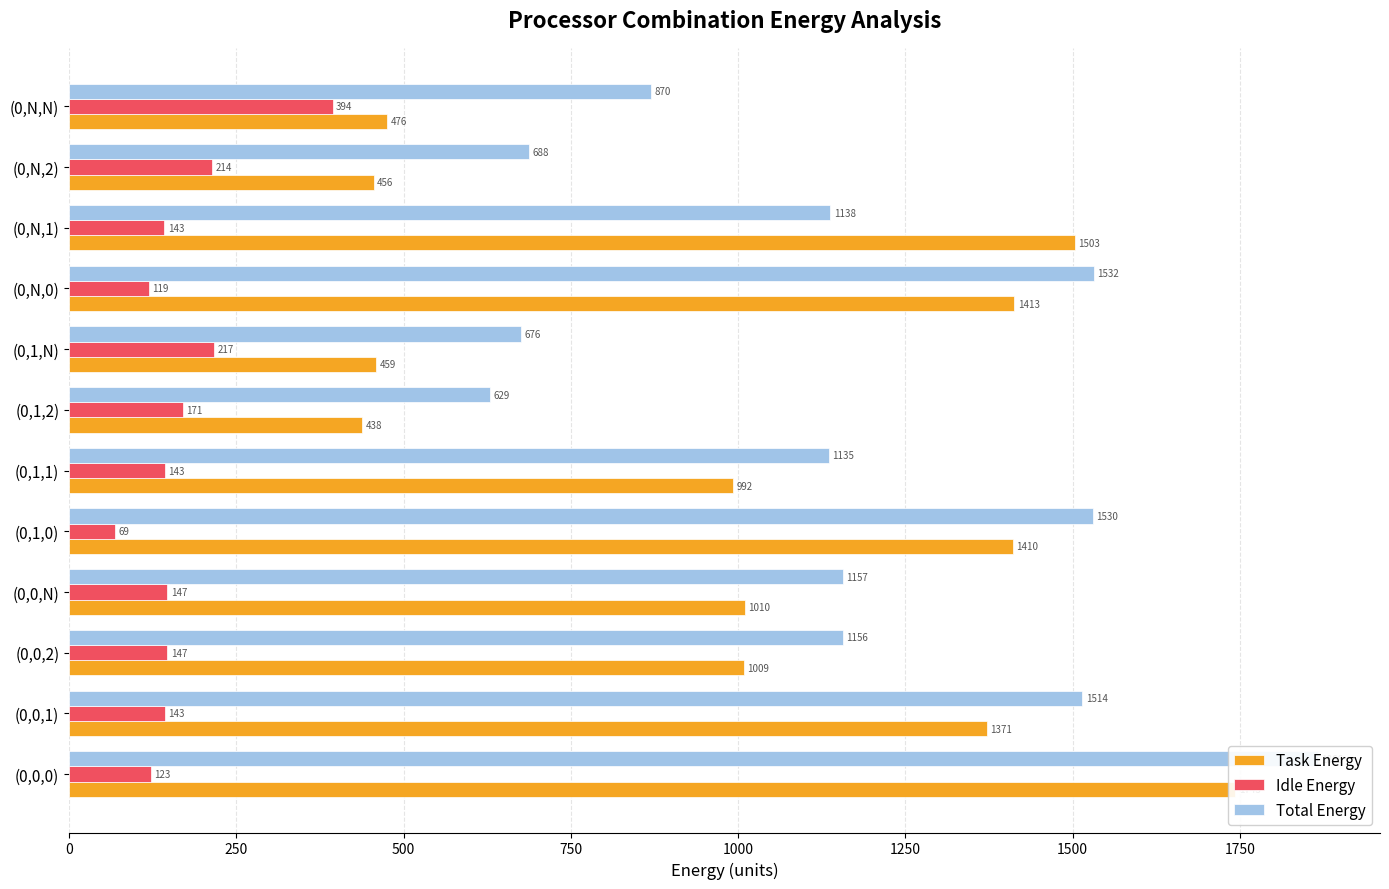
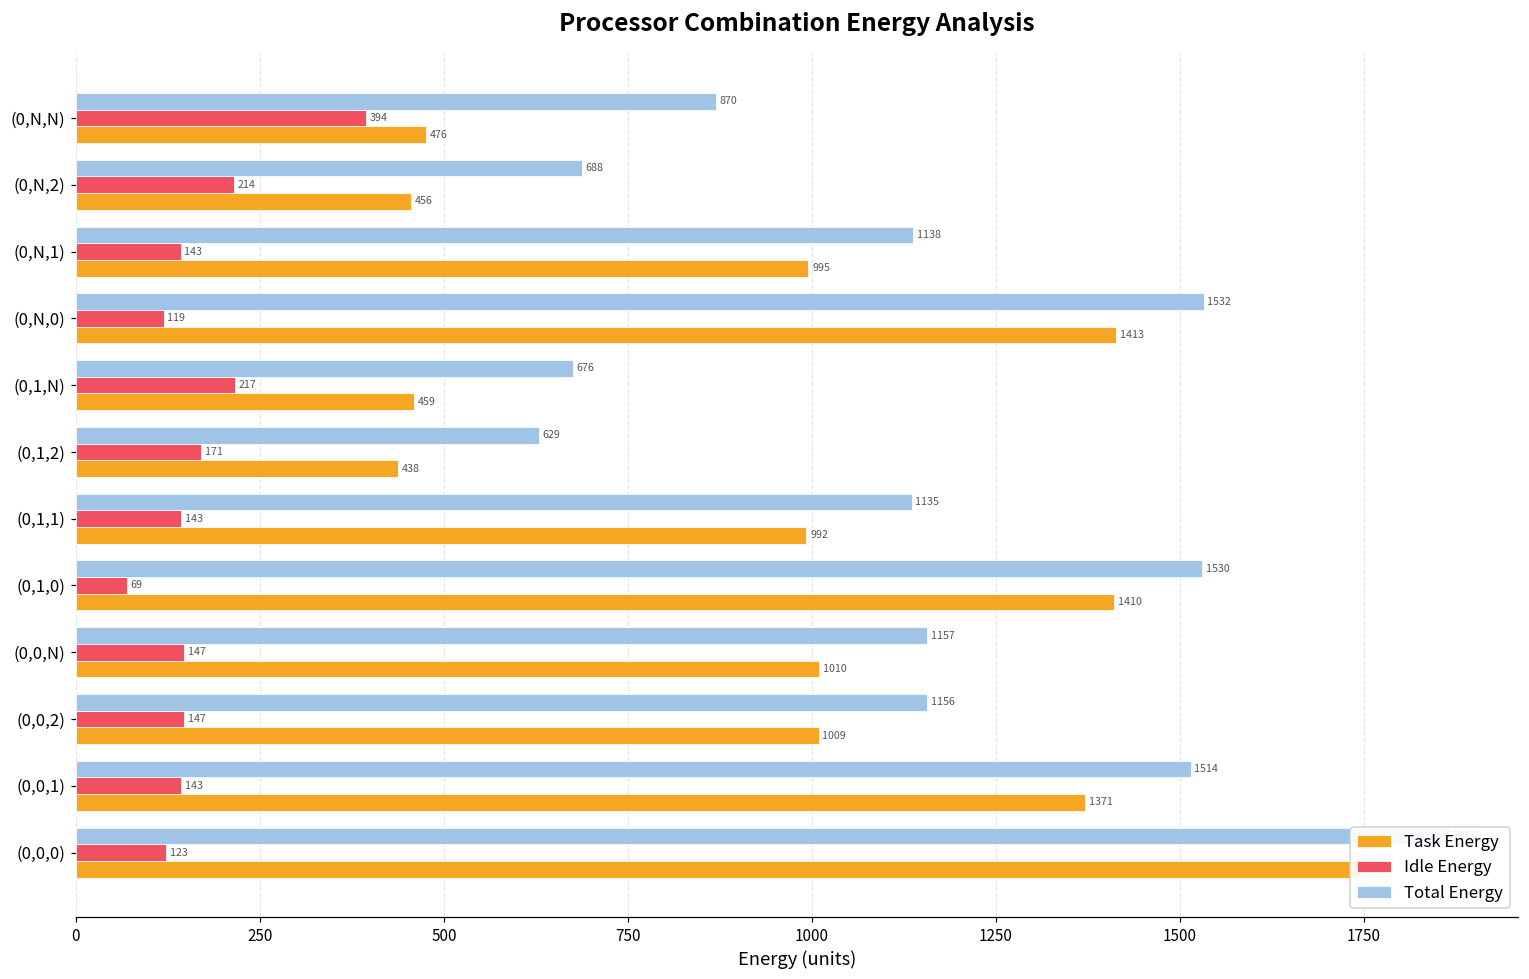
  {
    "Task Energy": {
      "(0,N,N)": 476,
      "(0,N,2)": 456,
-     "(0,N,1)": 1503,
+     "(0,N,1)": 995,
      "(0,N,0)": 1413,
      "(0,1,N)": 459,
      "(0,1,2)": 438,
      "(0,1,1)": 992,
      "(0,1,0)": 1410,
      "(0,0,N)": 1010,
      "(0,0,2)": 1009,
      "(0,0,1)": 1371
    },
    "Idle Energy": {
      "(0,N,N)": 394,
      "(0,N,2)": 214,
      "(0,N,1)": 143,
      "(0,N,0)": 119,
      "(0,1,N)": 217,
      "(0,1,2)": 171,
      "(0,1,1)": 143,
      "(0,1,0)": 69,
      "(0,0,N)": 147,
      "(0,0,2)": 147,
      "(0,0,1)": 143,
      "(0,0,0)": 123
    },
    "Total Energy": {
      "(0,N,N)": 870,
      "(0,N,2)": 688,
      "(0,N,1)": 1138,
      "(0,N,0)": 1532,
      "(0,1,N)": 676,
      "(0,1,2)": 629,
      "(0,1,1)": 1135,
      "(0,1,0)": 1530,
      "(0,0,N)": 1157,
      "(0,0,2)": 1156,
      "(0,0,1)": 1514
    }
  }
